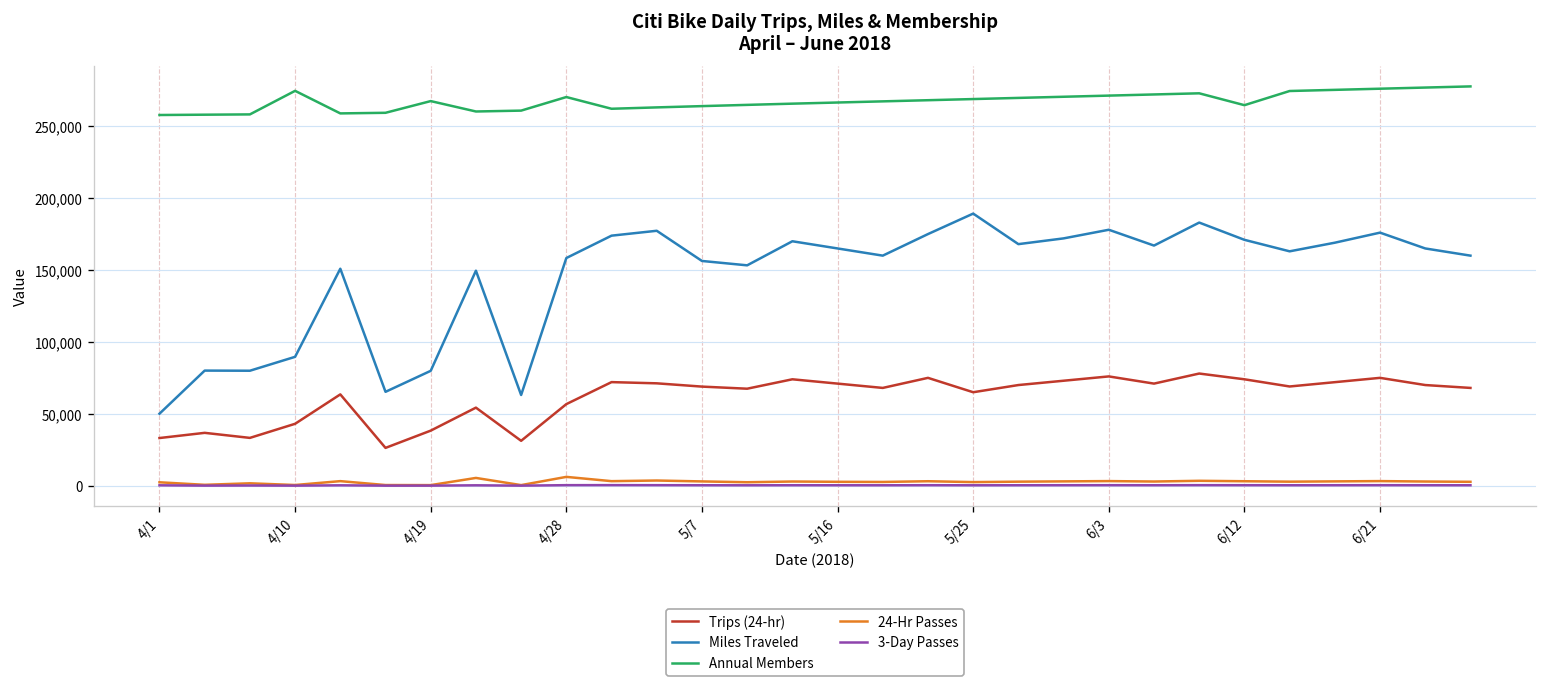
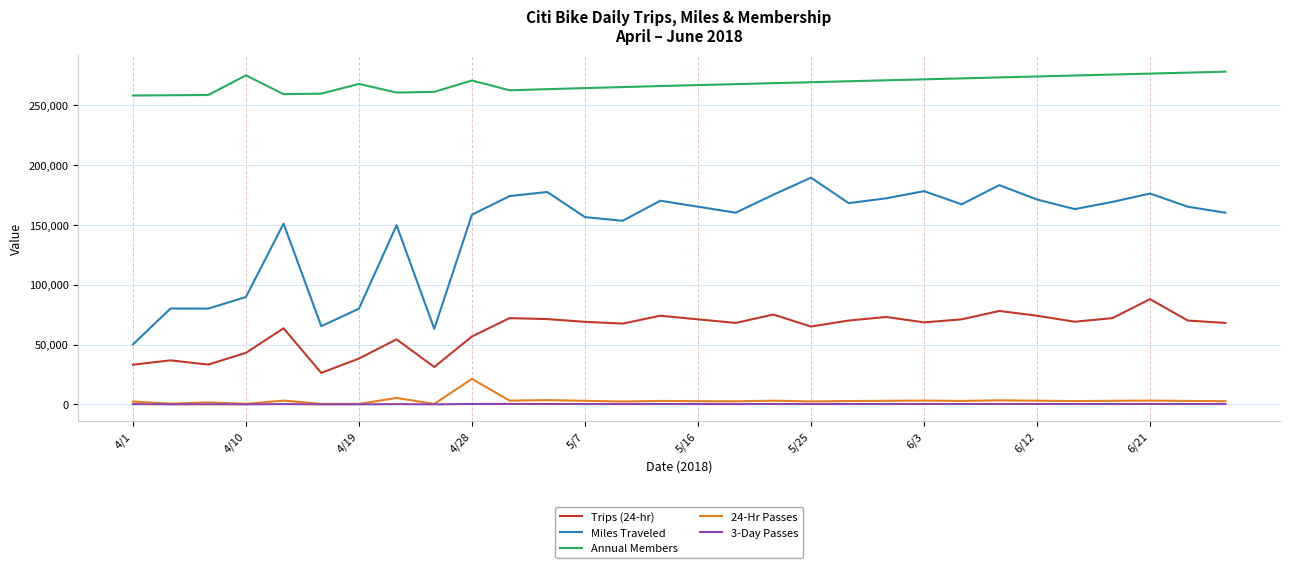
  {
    "Trips (24-hr)": {
      "4/1": "33,000",
      "4/10": "43,000",
      "4/19": "38,000",
      "4/28": "57,000",
      "5/7": "69,000",
      "5/16": "71,000",
      "5/25": "65,000",
-     "6/3": "76,000",
+     "6/3": "68,000",
      "6/12": "74,000",
-     "6/21": "75,000"
+     "6/21": "88,000"
    },
    "Miles Traveled": {
      "4/1": "50,000",
      "4/10": "90,000",
      "4/19": "80,000",
      "4/28": "158,000",
      "5/7": "156,000",
      "5/16": "165,000",
      "5/25": "189,000",
      "6/3": "178,000",
      "6/12": "171,000",
      "6/21": "176,000"
    },
    "Annual Members": {
      "4/1": "258,000",
      "4/10": "275,000",
      "4/19": "267,000",
      "4/28": "270,000",
      "5/7": "264,000",
      "5/16": "267,000",
      "5/25": "269,000",
      "6/3": "271,000",
-     "6/12": "265,000",
+     "6/12": "274,000",
      "6/21": "276,000"
    },
    "24-Hr Passes": {
-     "4/28": "6,000",
+     "4/28": "21,000",
      "5/7": "3,000",
      "5/16": "3,000",
      "5/25": "3,000",
      "6/3": "3,000",
      "6/12": "3,000",
      "6/21": "3,000"
    },
    "3-Day Passes": {
      "4/28": "0",
      "5/7": "0",
      "5/16": "0",
      "5/25": "0",
      "6/3": "0",
      "6/12": "0",
      "6/21": "0"
    }
  }
